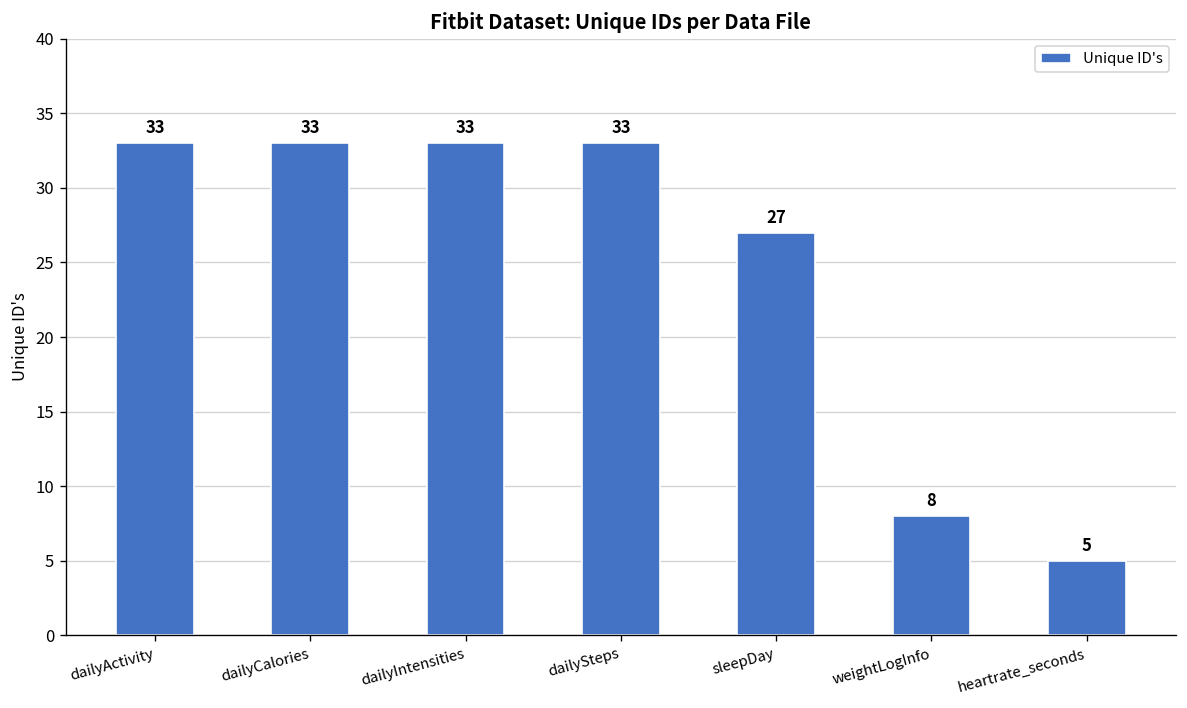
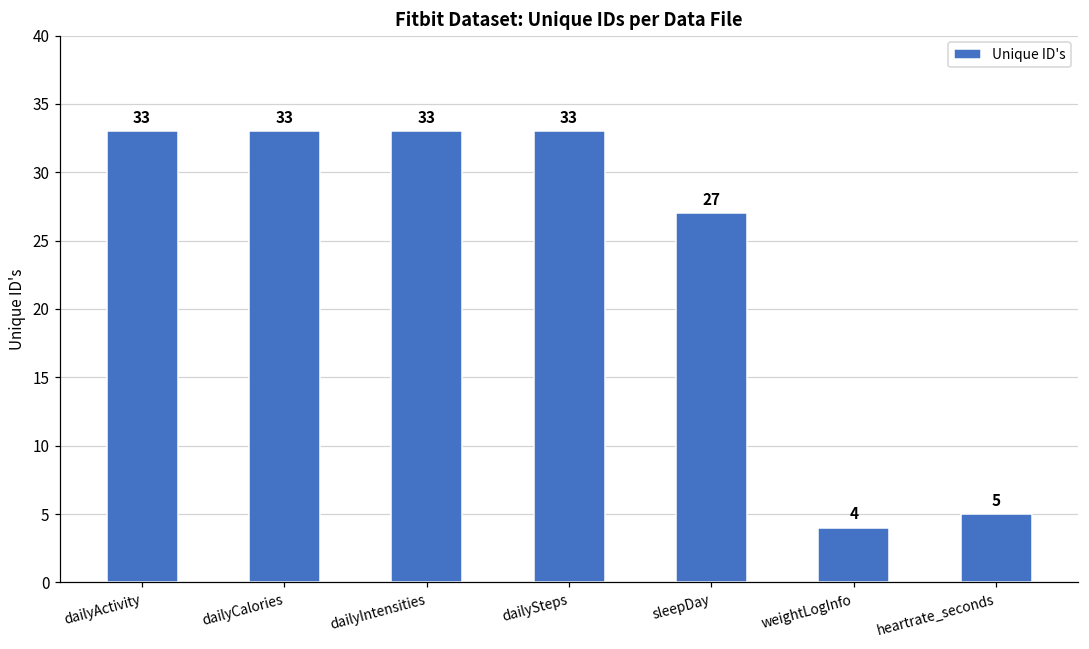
  {
    "dailyActivity": 33,
    "dailyCalories": 33,
    "dailyIntensities": 33,
    "dailySteps": 33,
    "sleepDay": 27,
-   "weightLogInfo": 8,
+   "weightLogInfo": 4,
    "heartrate_seconds": 5
  }
